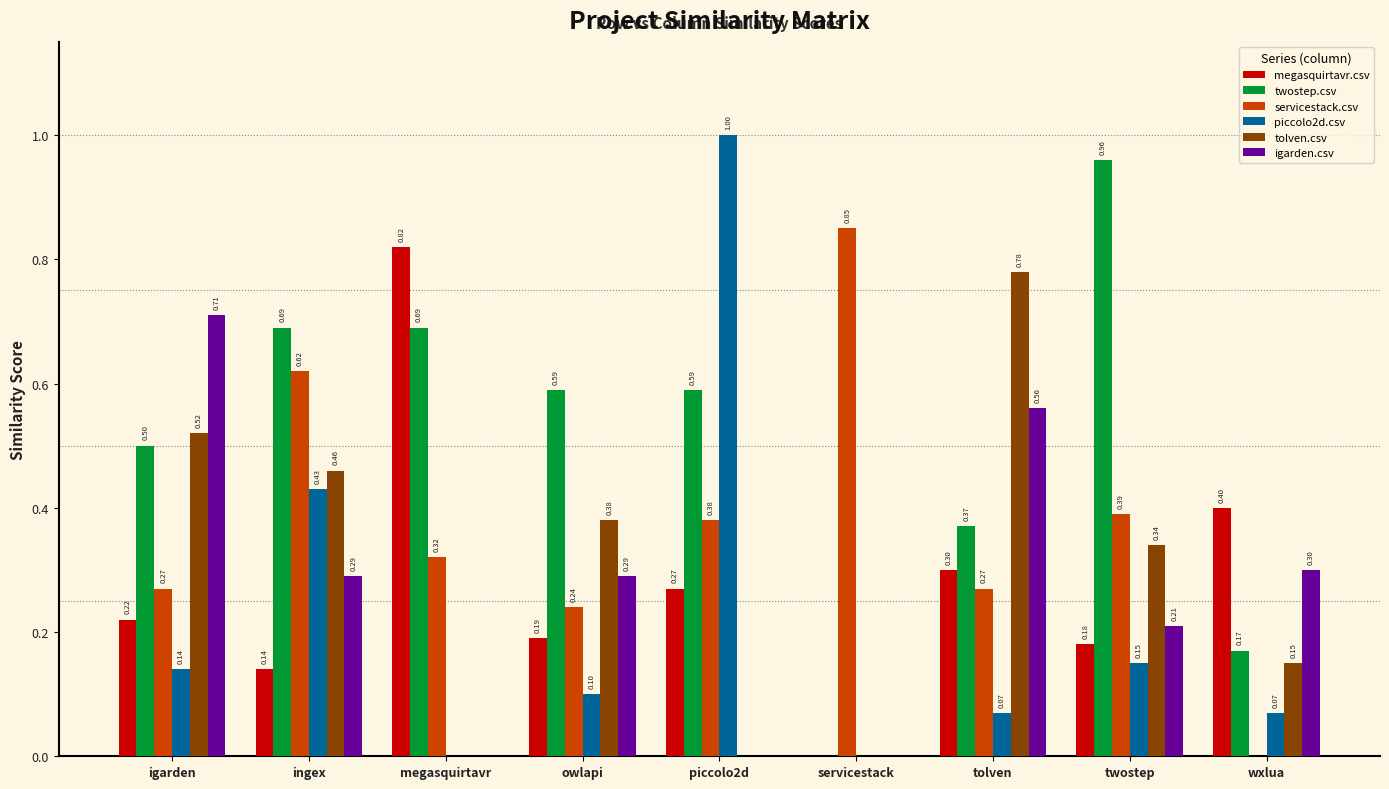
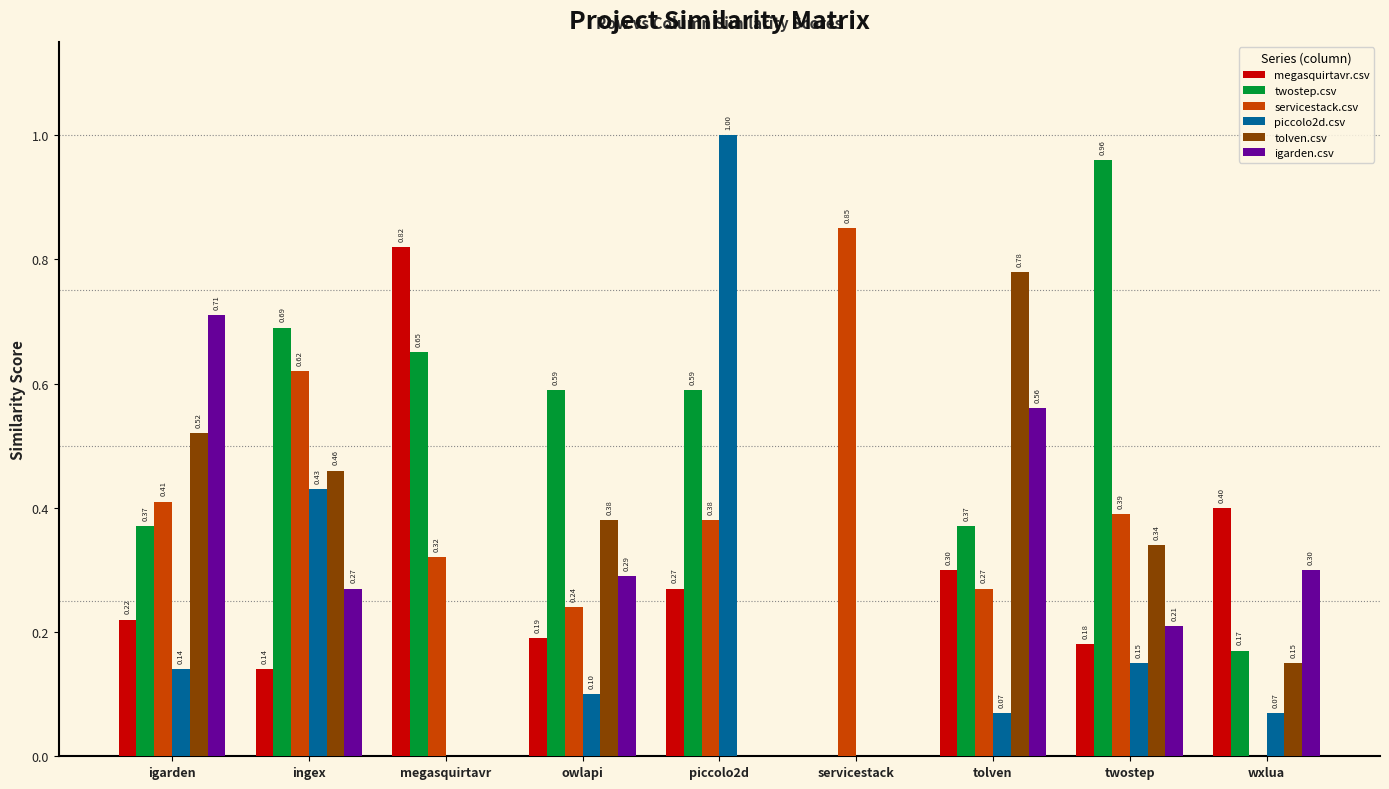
  {
    "megasquirtavr.csv": {
      "igarden": 0.22,
      "ingex": 0.14,
      "megasquirtavr": 0.82,
      "owlapi": 0.19,
      "piccolo2d": 0.27,
      "tolven": 0.30,
      "twostep": 0.18,
      "wxlua": 0.40
    },
    "twostep.csv": {
-     "igarden": 0.50,
+     "igarden": 0.37,
      "ingex": 0.69,
-     "megasquirtavr": 0.69,
+     "megasquirtavr": 0.65,
      "owlapi": 0.59,
      "piccolo2d": 0.59,
      "tolven": 0.37,
      "twostep": 0.96,
      "wxlua": 0.17
    },
    "servicestack.csv": {
-     "igarden": 0.27,
+     "igarden": 0.41,
      "ingex": 0.62,
      "megasquirtavr": 0.32,
      "owlapi": 0.24,
      "piccolo2d": 0.38,
      "servicestack": 0.85,
      "tolven": 0.27,
      "twostep": 0.39
    },
    "piccolo2d.csv": {
      "igarden": 0.14,
      "ingex": 0.43,
      "owlapi": 0.10,
      "piccolo2d": 1.00,
      "tolven": 0.07,
      "twostep": 0.15,
      "wxlua": 0.07
    },
    "tolven.csv": {
      "igarden": 0.52,
      "ingex": 0.46,
      "owlapi": 0.38,
      "tolven": 0.78,
      "twostep": 0.34,
      "wxlua": 0.15
    },
    "igarden.csv": {
      "igarden": 0.71,
-     "ingex": 0.29,
+     "ingex": 0.27,
      "owlapi": 0.29,
      "tolven": 0.56,
      "twostep": 0.21,
      "wxlua": 0.30
    }
  }
